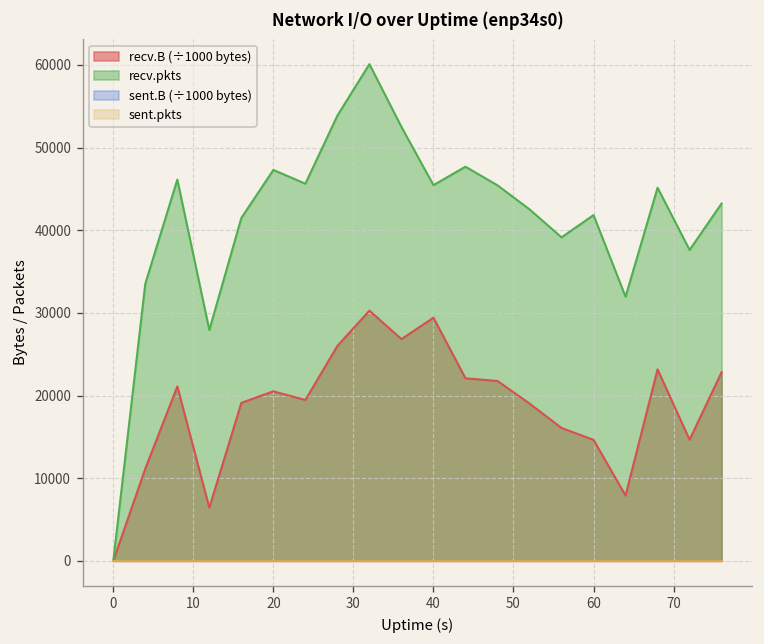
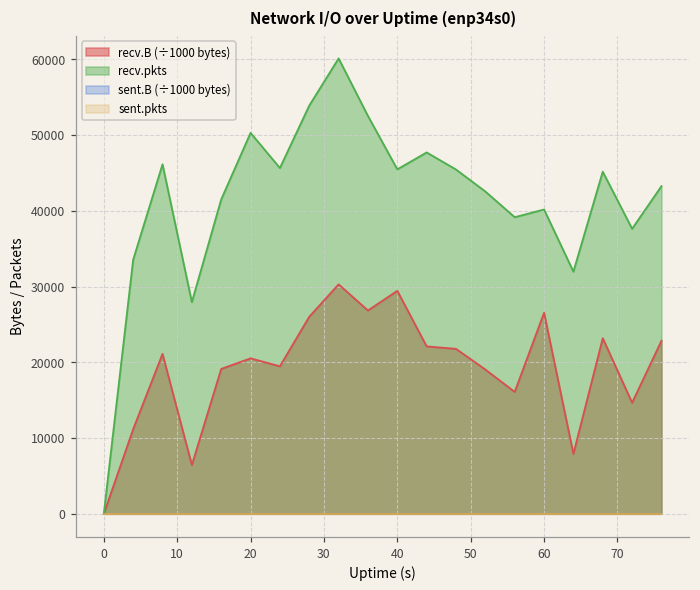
  {
    "recv.B (÷1000 bytes)": {
      "20": 21000,
      "40": 29000,
-     "60": 15000
+     "60": 27000
    },
    "recv.pkts": {
-     "20": 47000,
+     "20": 50000,
      "40": 45000,
-     "60": 42000
+     "60": 40000
    },
    "sent.pkts": {
      "20": 0,
      "40": 0,
      "60": 0
    }
  }
